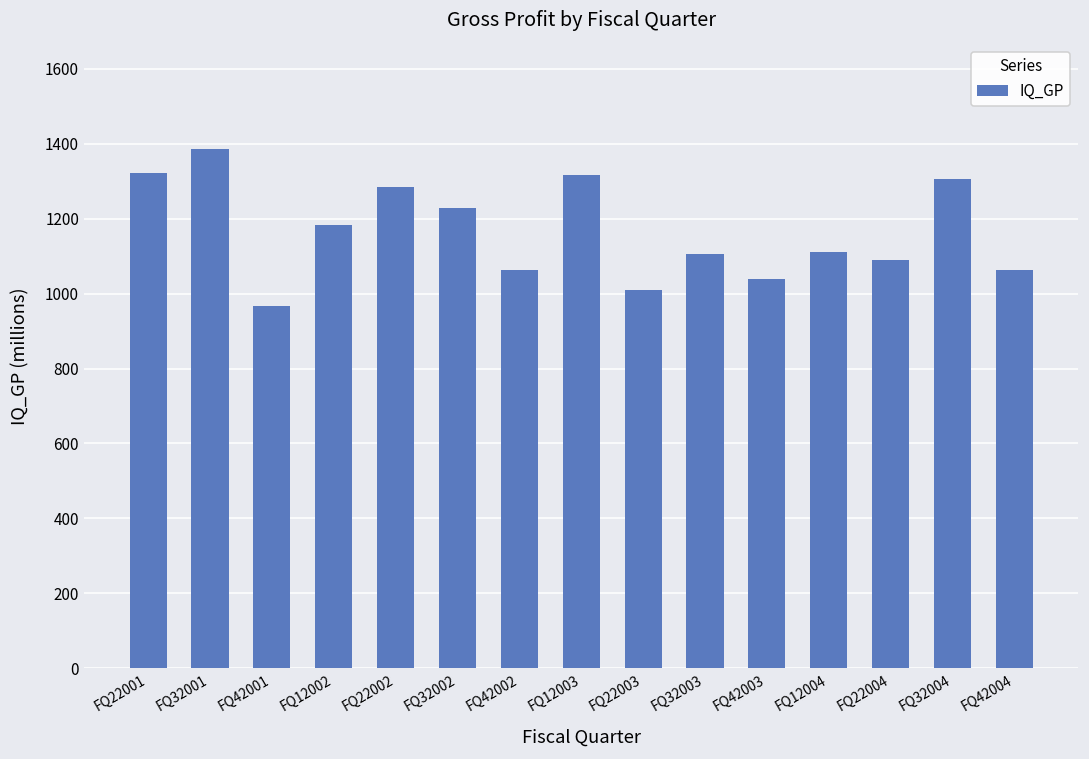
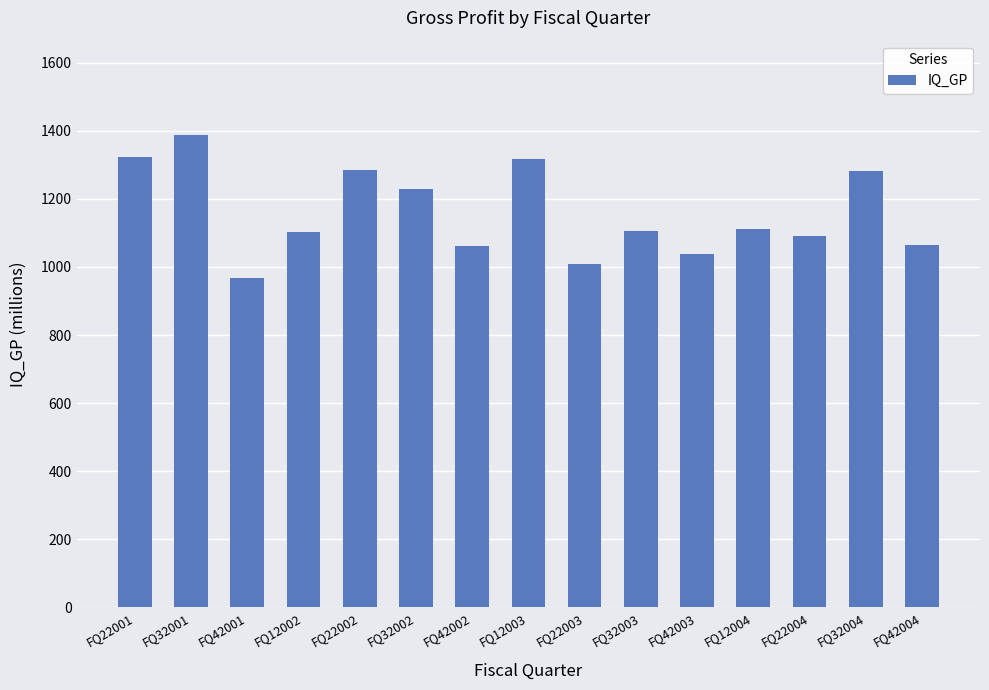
  {
    "FQ22001": 1320,
    "FQ32001": 1390,
    "FQ42001": 970,
-   "FQ12002": 1180,
+   "FQ12002": 1100,
    "FQ22002": 1290,
    "FQ32002": 1230,
    "FQ42002": 1060,
    "FQ12003": 1320,
    "FQ22003": 1010,
    "FQ32003": 1110,
    "FQ42003": 1040,
    "FQ12004": 1110,
    "FQ22004": 1090,
-   "FQ32004": 1310,
+   "FQ32004": 1280,
    "FQ42004": 1060
  }
